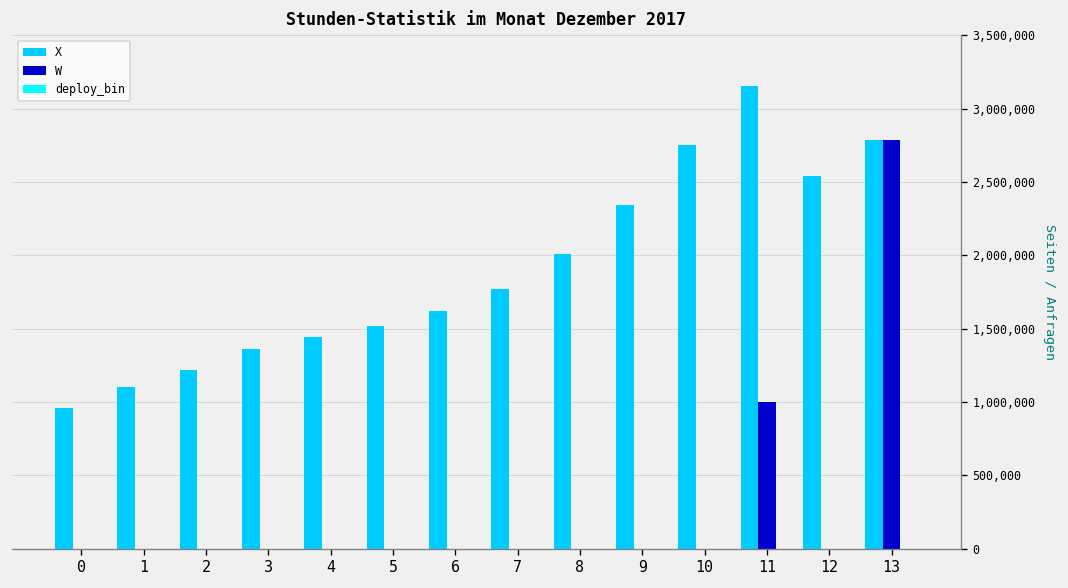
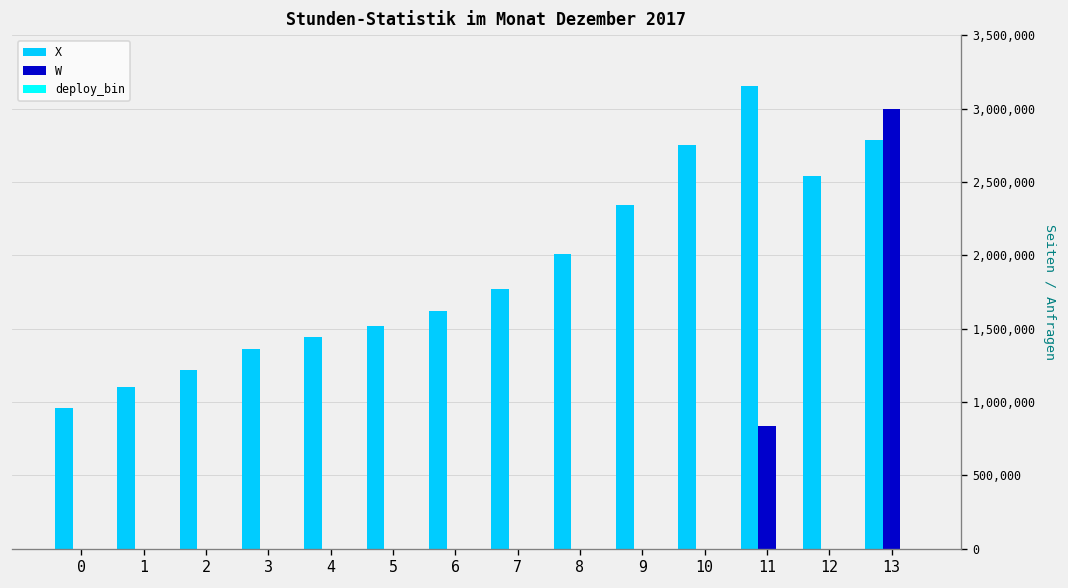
  {
    "W": {
      "0": "0",
      "1": "0",
      "2": "0",
      "3": "0",
      "4": "0",
      "5": "0",
      "6": "0",
      "7": "0",
      "8": "0",
      "9": "0",
      "10": "0",
-     "11": "1,000,000",
+     "11": "840,000",
      "12": "0",
-     "13": "2,790,000"
+     "13": "3,000,000"
    }
  }
